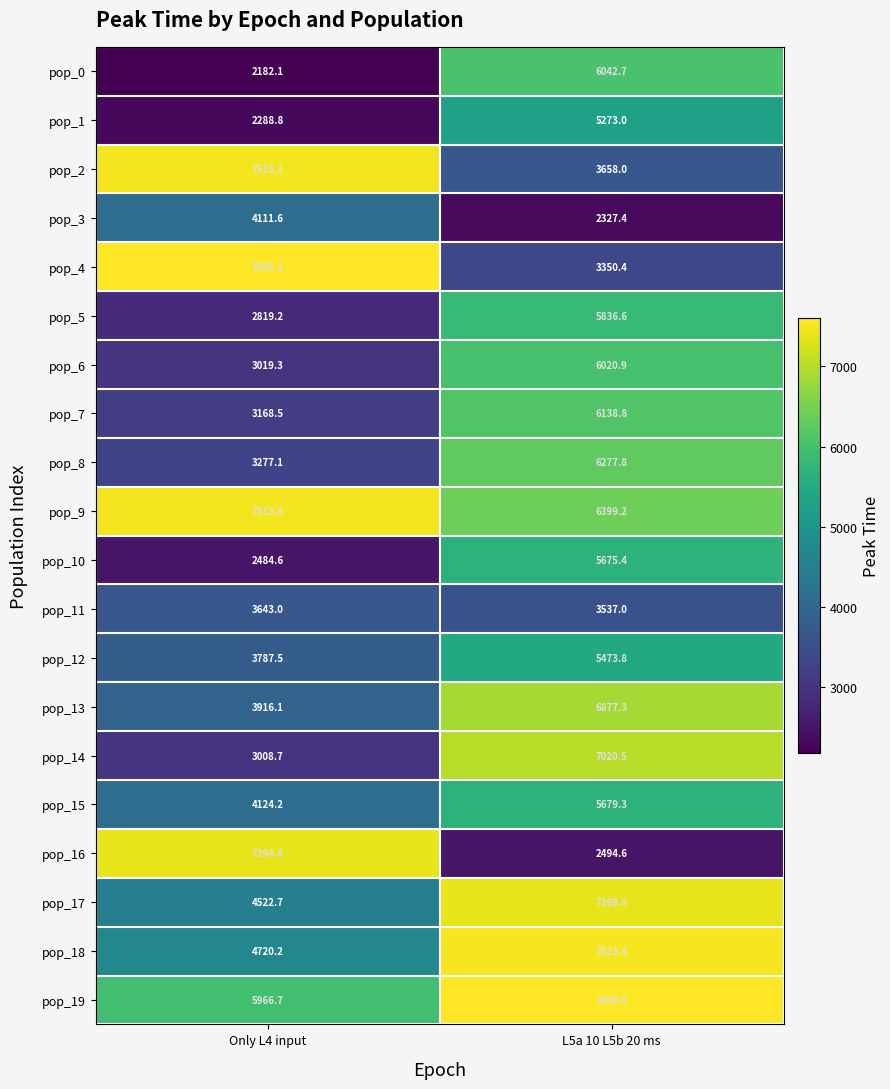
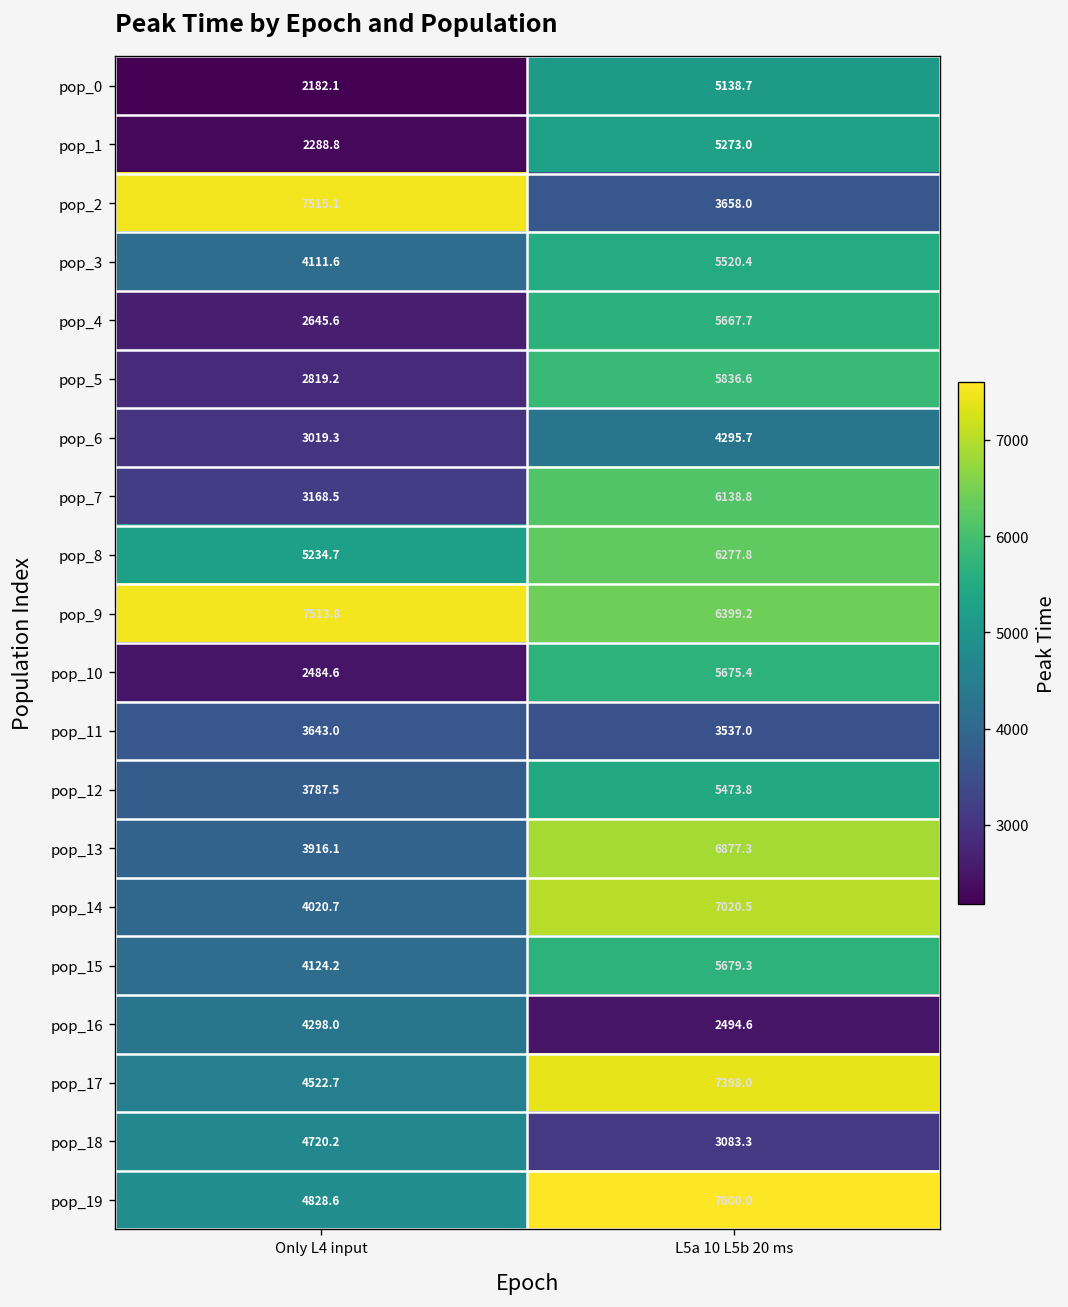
  {
    "pop_0": {
-     "L5a 10 L5b 20 ms": 6042.7
+     "L5a 10 L5b 20 ms": 5138.7
    },
    "pop_3": {
-     "L5a 10 L5b 20 ms": 2327.4
+     "L5a 10 L5b 20 ms": 5520.4
    },
    "pop_4": {
-     "Only L4 input": 7595.3,
-     "L5a 10 L5b 20 ms": 3350.4
+     "Only L4 input": 2645.6,
+     "L5a 10 L5b 20 ms": 5667.7
    },
    "pop_6": {
-     "L5a 10 L5b 20 ms": 6020.9
+     "L5a 10 L5b 20 ms": 4295.7
    },
    "pop_8": {
-     "Only L4 input": 3277.1
+     "Only L4 input": 5234.7
    },
    "pop_14": {
-     "Only L4 input": 3008.7
+     "Only L4 input": 4020.7
    },
    "pop_16": {
-     "Only L4 input": 7394.4
+     "Only L4 input": 4298.0
    },
    "pop_18": {
-     "L5a 10 L5b 20 ms": 7523.4
+     "L5a 10 L5b 20 ms": 3083.3
    },
    "pop_19": {
-     "Only L4 input": 5966.7
+     "Only L4 input": 4828.6
    }
  }
